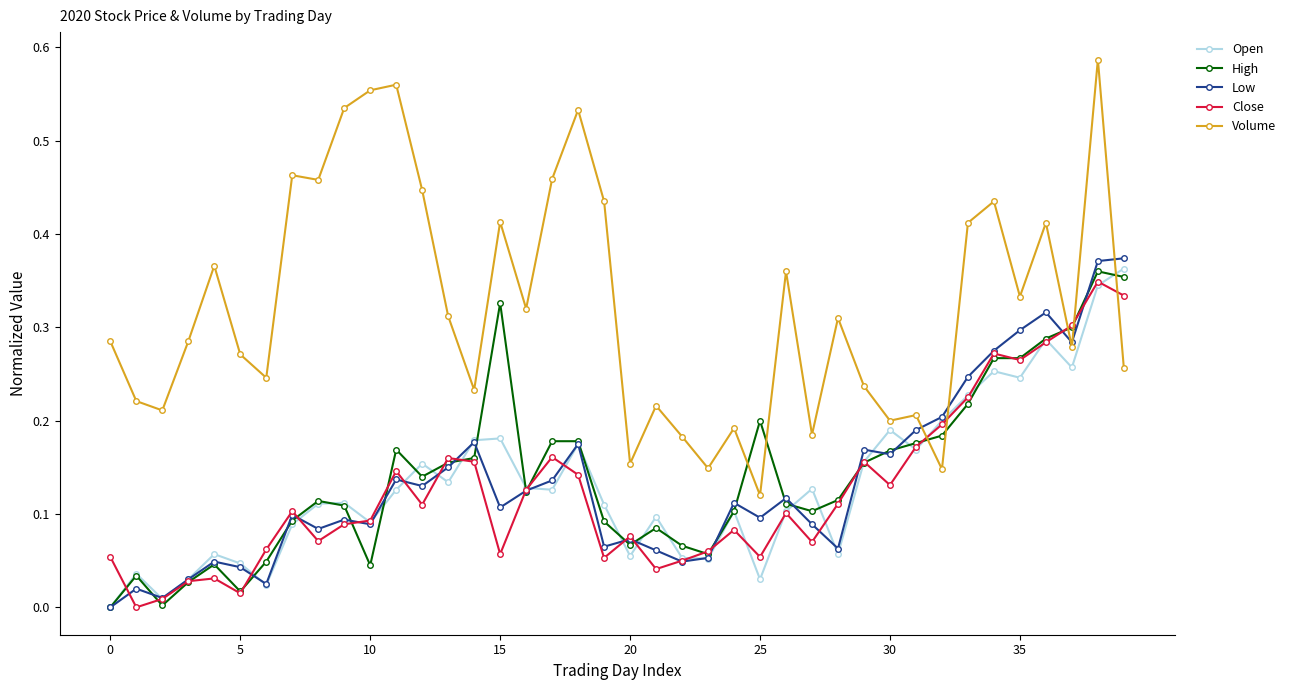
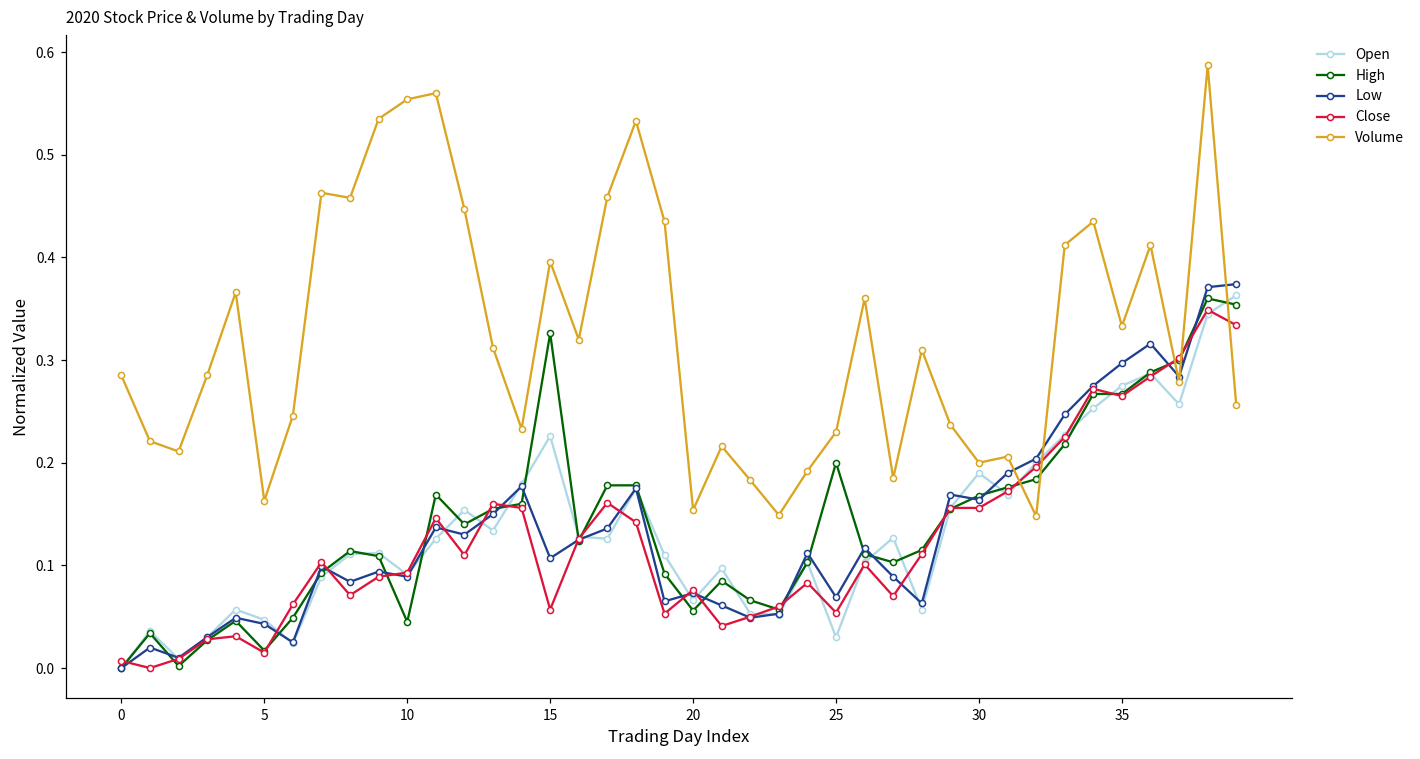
  {
    "Open": {
      "5": 0.05,
-     "15": 0.18,
-     "20": 0.06,
+     "15": 0.23,
+     "20": 0.07,
      "25": 0.03,
      "30": 0.19,
-     "35": 0.25
+     "35": 0.28
    },
    "High": {
      "10": 0.05,
      "15": 0.33,
-     "20": 0.07,
+     "20": 0.06,
      "25": 0.20,
      "30": 0.17
    },
    "Low": {
      "5": 0.04,
      "15": 0.11,
      "20": 0.07,
-     "25": 0.10,
+     "25": 0.07,
      "30": 0.16,
      "35": 0.30
    },
    "Close": {
-     "0": 0.05,
+     "0": 0.01,
      "15": 0.06,
      "20": 0.08,
      "25": 0.05,
-     "30": 0.13
+     "30": 0.16
    },
    "Volume": {
      "0": 0.29,
-     "5": 0.27,
+     "5": 0.16,
      "10": 0.55,
-     "15": 0.41,
+     "15": 0.40,
      "20": 0.15,
-     "25": 0.12,
+     "25": 0.23,
      "30": 0.20,
      "35": 0.33
    }
  }
